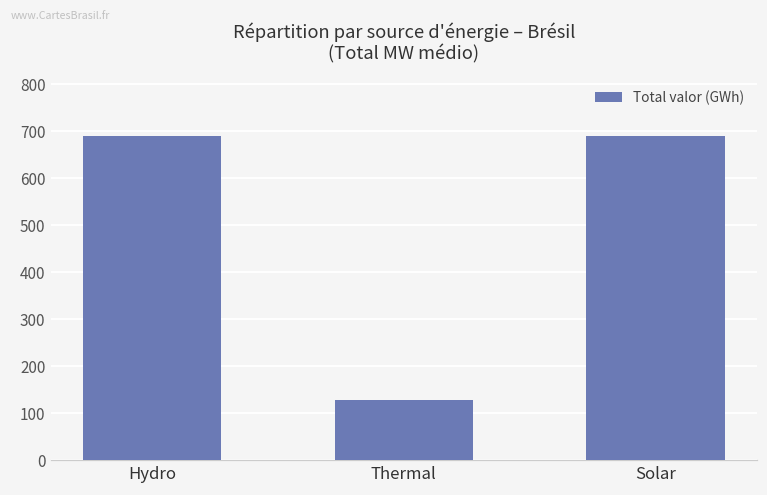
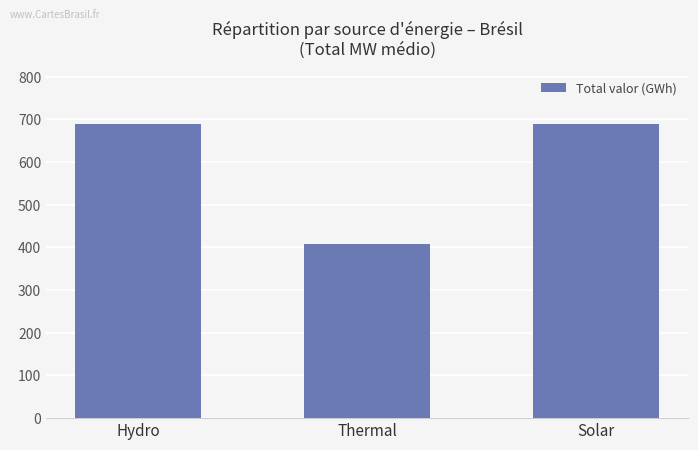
  {
    "Hydro": 690,
-   "Thermal": 130,
+   "Thermal": 410,
    "Solar": 690
  }
